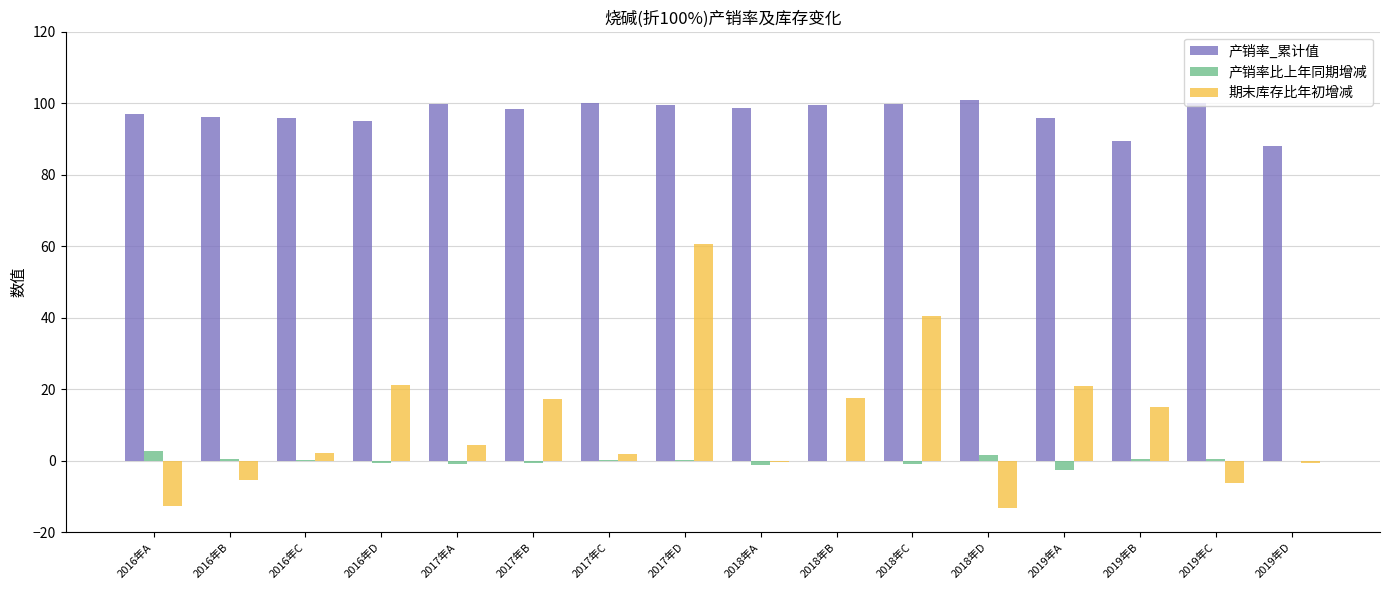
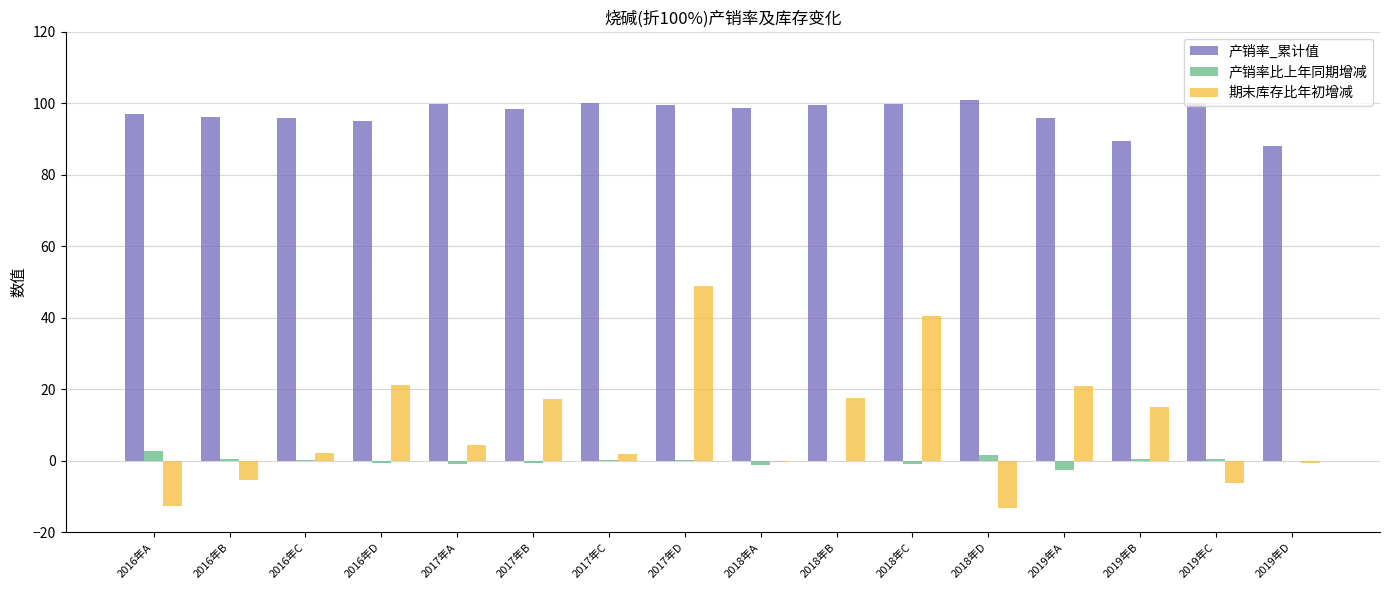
  {
    "产销率_累计值": {
      "2016年A": 97,
      "2016年B": 96,
      "2016年C": 96,
      "2016年D": 95,
      "2017年A": 100,
      "2017年B": 98,
      "2017年C": 100,
      "2017年D": 99,
      "2018年A": 99,
      "2018年B": 100,
      "2018年C": 100,
      "2018年D": 101,
      "2019年A": 96,
      "2019年B": 89,
      "2019年D": 88
    },
    "产销率比上年同期增减": {
      "2016年A": 3,
      "2017年A": -1,
      "2017年B": -1,
      "2018年A": -1,
      "2018年B": 0,
      "2018年C": -1,
      "2018年D": 2,
      "2019年A": -3
    },
    "期末库存比年初增减": {
      "2016年A": -13,
      "2016年B": -6,
      "2016年C": 2,
      "2016年D": 21,
      "2017年A": 4,
      "2017年B": 17,
      "2017年C": 2,
-     "2017年D": 61,
+     "2017年D": 49,
      "2018年B": 17,
      "2018年C": 40,
      "2018年D": -13,
      "2019年A": 21,
      "2019年B": 15,
      "2019年C": -6
    }
  }
